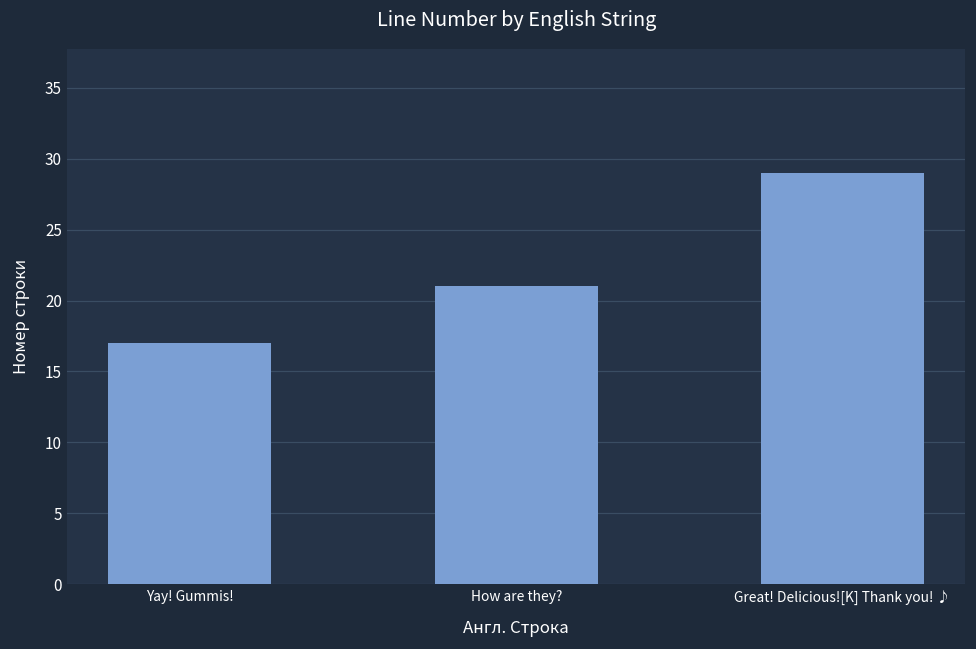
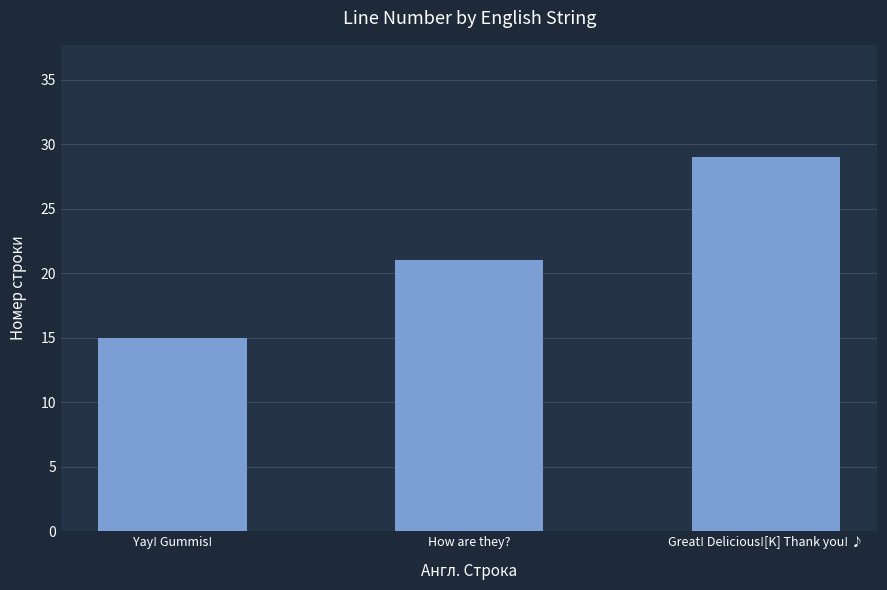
  {
-   "Yay! Gummis!": 17,
+   "Yay! Gummis!": 15,
    "How are they?": 21,
    "Great! Delicious![K] Thank you! ♪": 29
  }
